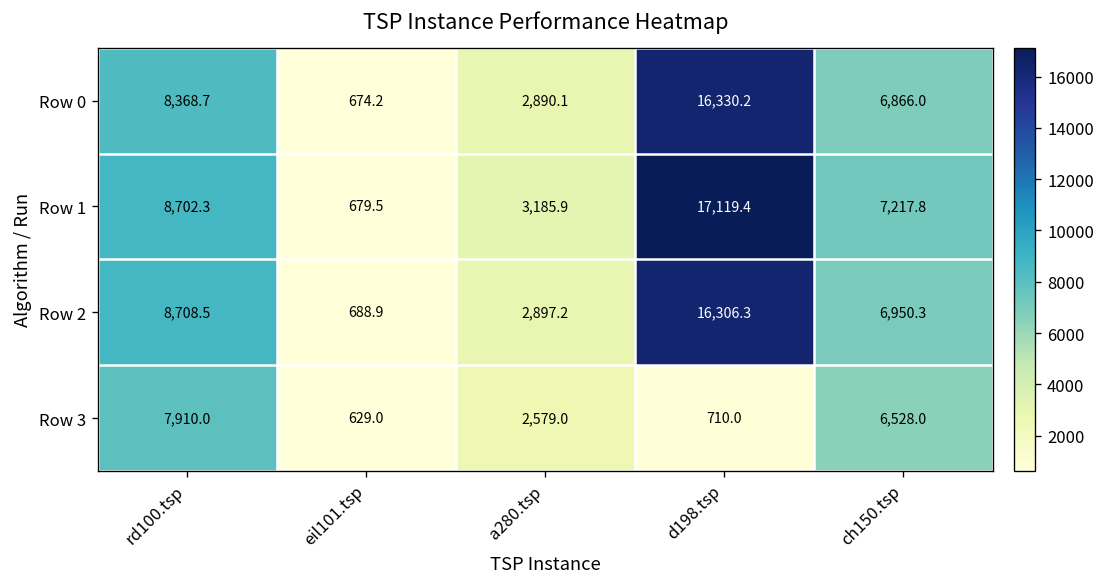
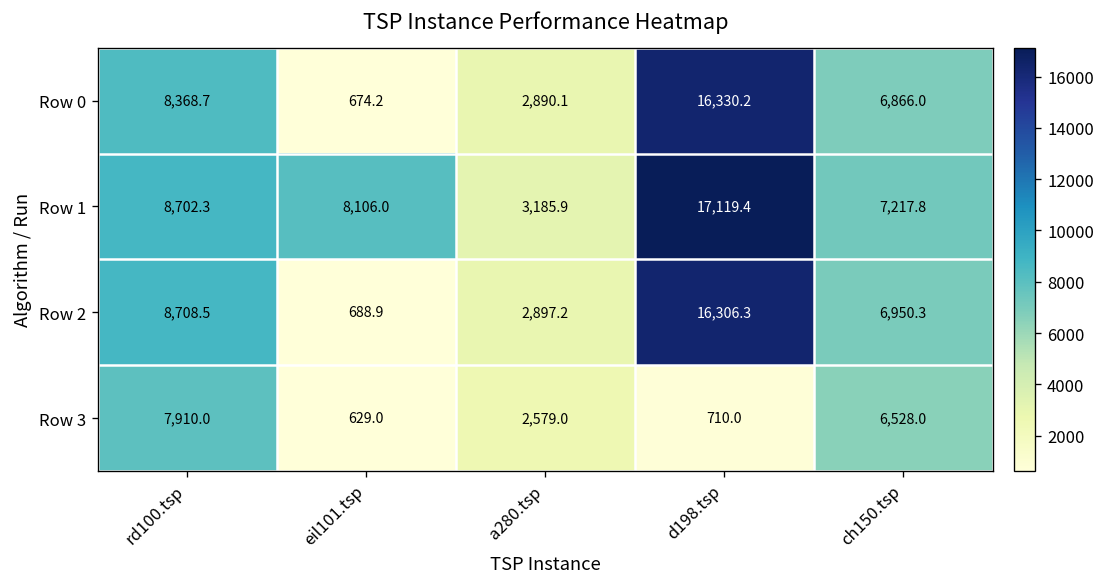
  {
    "Row 0": {
      "rd100.tsp": "8,368.7",
      "eil101.tsp": "674.2",
      "a280.tsp": "2,890.1",
      "d198.tsp": "16,330.2",
      "ch150.tsp": "6,866.0"
    },
    "Row 1": {
      "rd100.tsp": "8,702.3",
-     "eil101.tsp": "679.5",
+     "eil101.tsp": "8,106.0",
      "a280.tsp": "3,185.9",
      "d198.tsp": "17,119.4",
      "ch150.tsp": "7,217.8"
    },
    "Row 2": {
      "rd100.tsp": "8,708.5",
      "eil101.tsp": "688.9",
      "a280.tsp": "2,897.2",
      "d198.tsp": "16,306.3",
      "ch150.tsp": "6,950.3"
    },
    "Row 3": {
      "rd100.tsp": "7,910.0",
      "eil101.tsp": "629.0",
      "a280.tsp": "2,579.0",
      "d198.tsp": "710.0",
      "ch150.tsp": "6,528.0"
    }
  }
